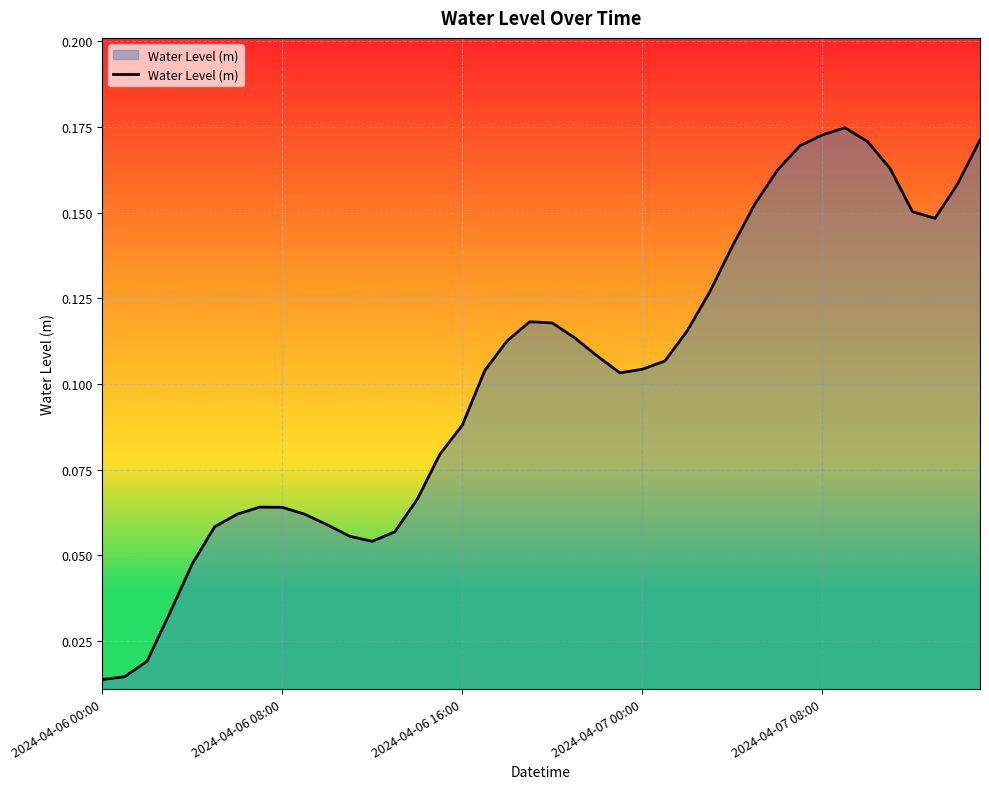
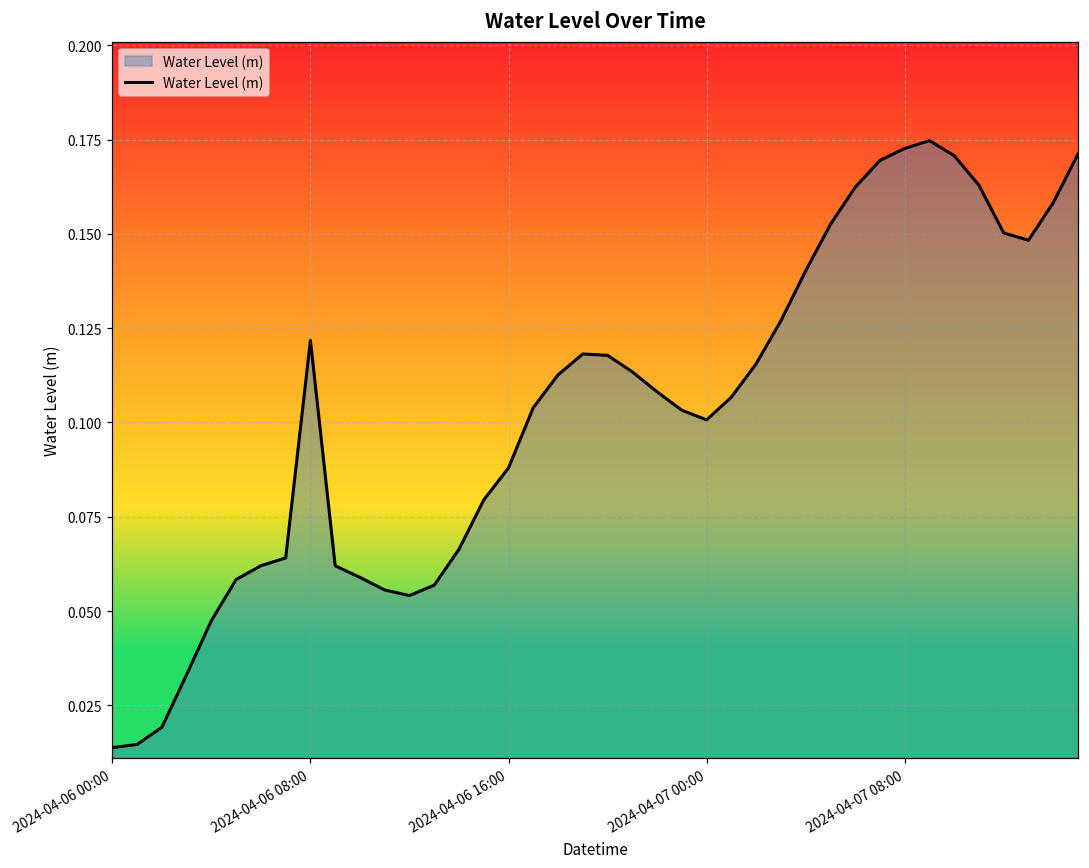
  {
    "2024-04-06 00:00": 0.014,
-   "2024-04-06 08:00": 0.064,
+   "2024-04-06 08:00": 0.122,
    "2024-04-06 16:00": 0.088,
-   "2024-04-07 00:00": 0.104,
+   "2024-04-07 00:00": 0.101,
    "2024-04-07 08:00": 0.173
  }
